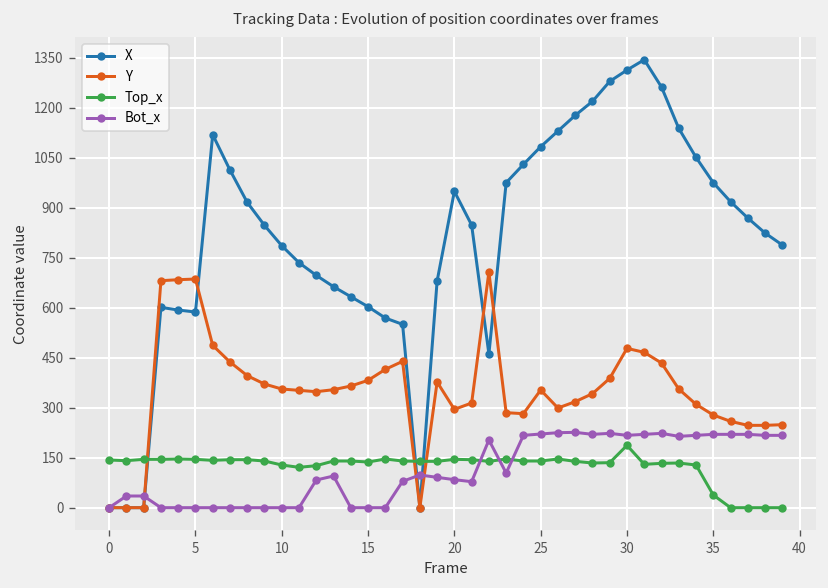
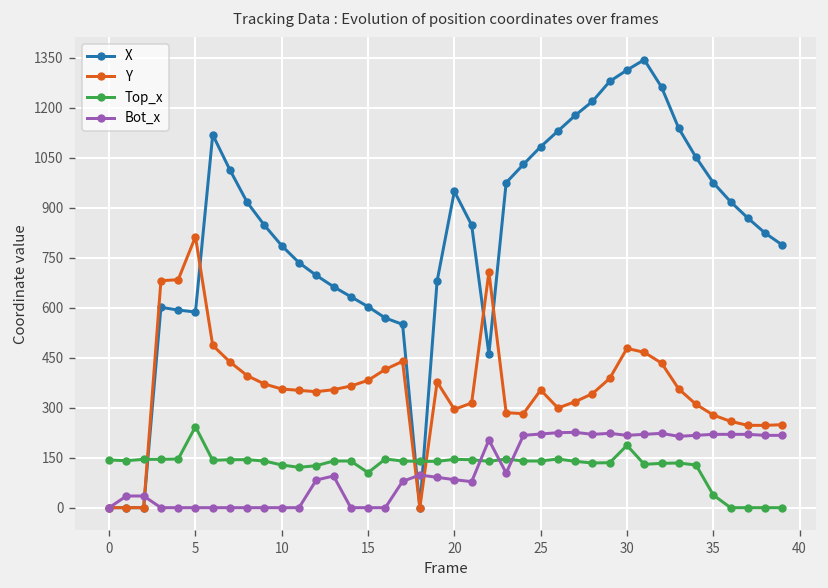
  {
    "X": {
      "5": 590,
      "10": 790,
      "15": 600,
      "20": 950,
      "25": 1080,
      "30": 1310,
      "35": 980
    },
    "Y": {
-     "5": 690,
+     "5": 810,
      "10": 360,
      "15": 380,
      "20": 300,
      "25": 350,
      "30": 480,
      "35": 280
    },
    "Top_x": {
      "0": 140,
-     "5": 150,
+     "5": 240,
      "10": 130,
-     "15": 140,
+     "15": 110,
      "20": 150,
      "25": 140,
      "30": 190,
      "35": 40
    },
    "Bot_x": {
      "5": 0,
      "10": 0,
      "15": 0,
      "20": 80,
      "25": 220,
      "30": 220,
      "35": 220
    }
  }
